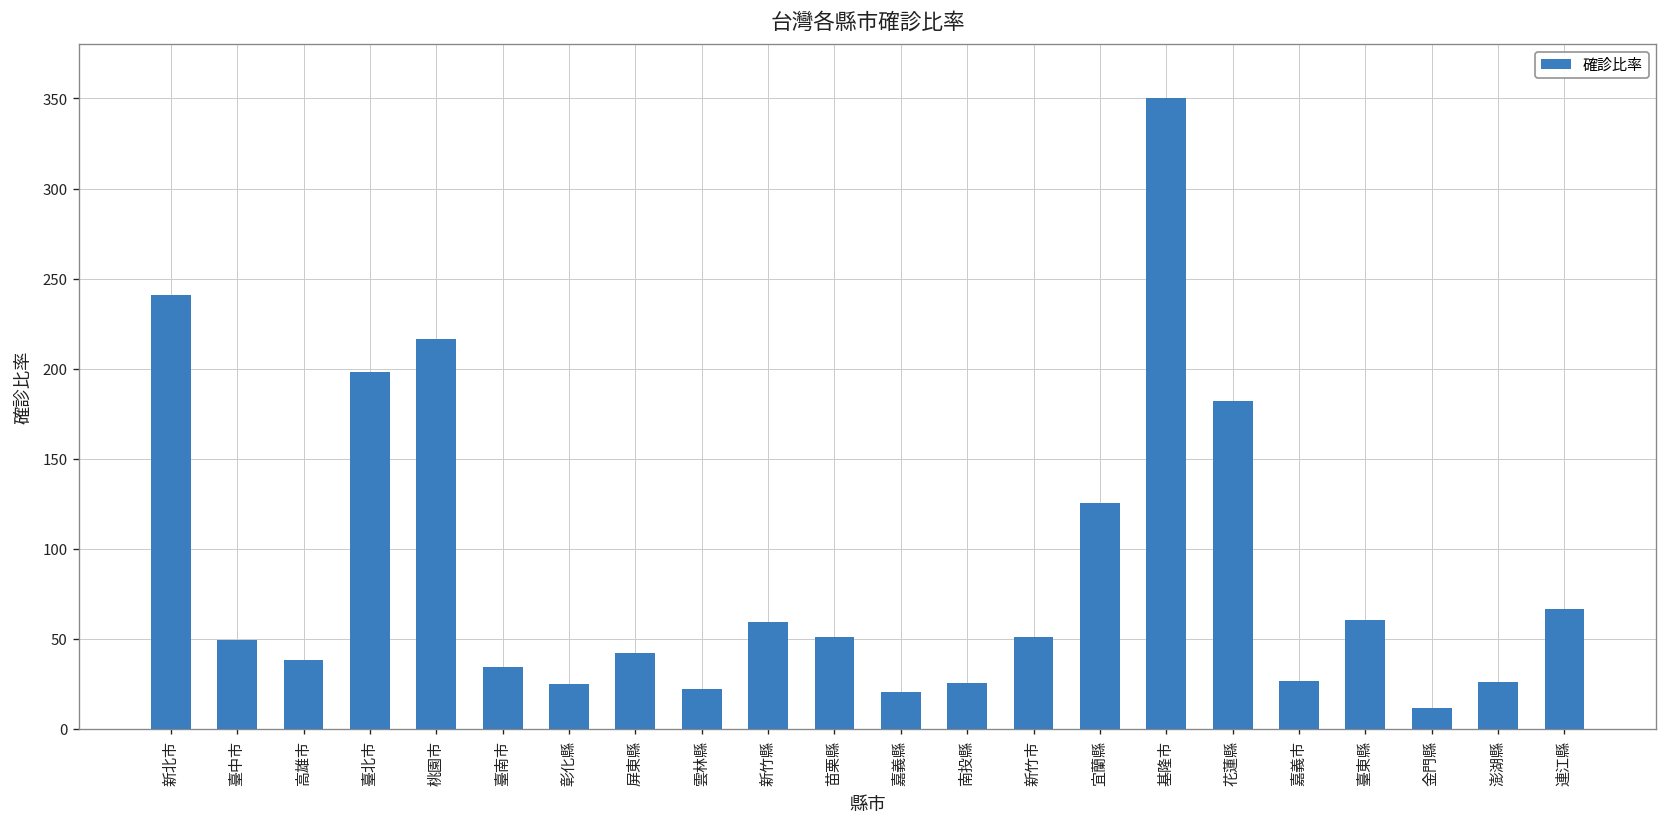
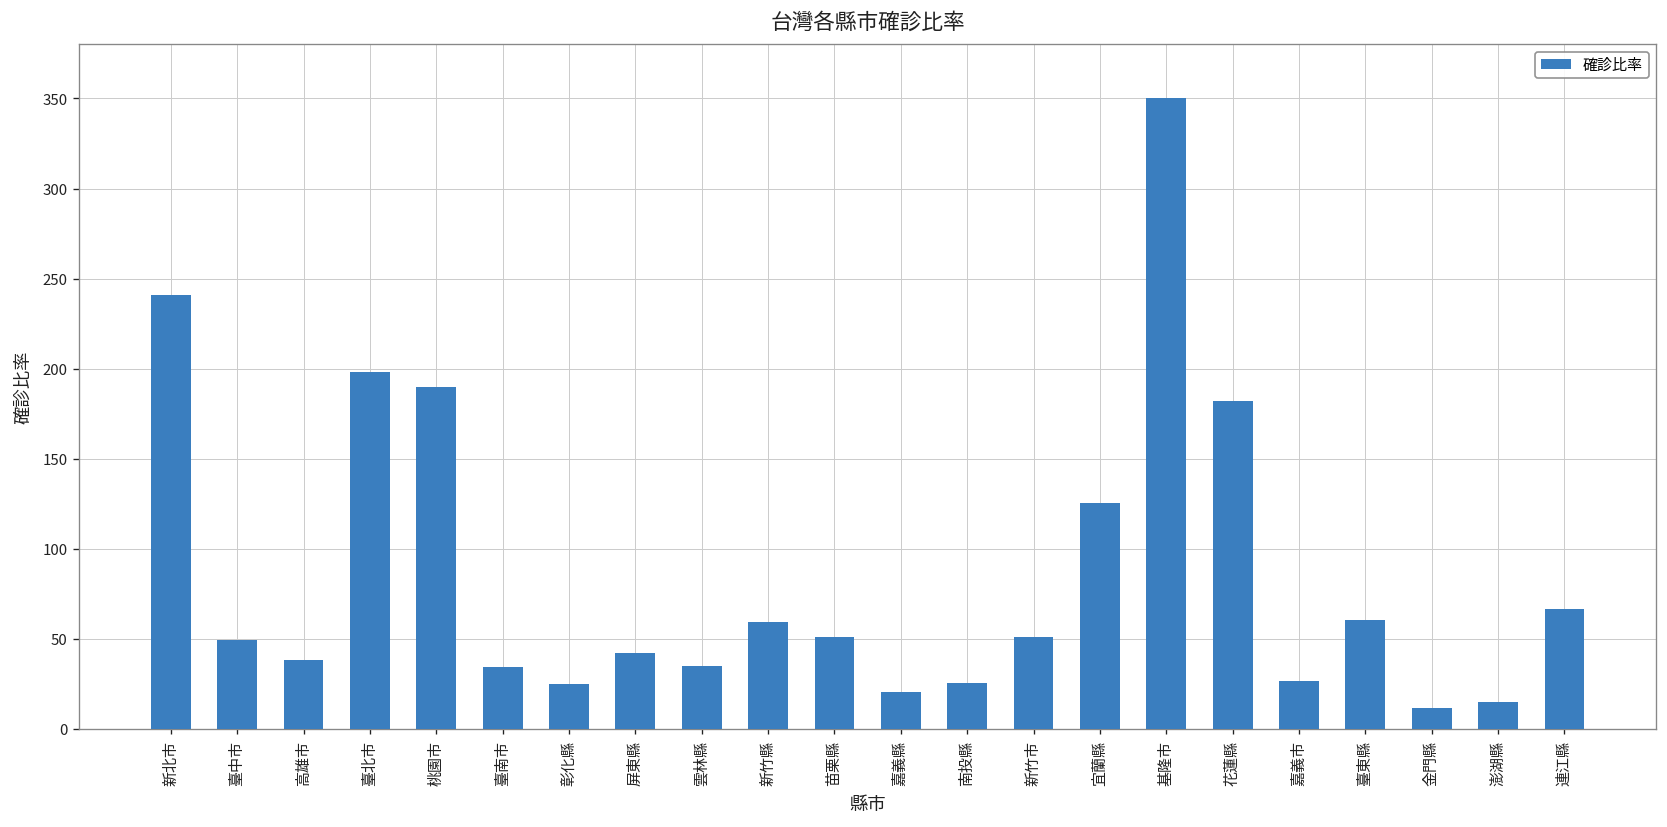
  {
    "新北市": 241,
    "臺中市": 49,
    "高雄市": 38,
    "臺北市": 198,
-   "桃園市": 217,
+   "桃園市": 190,
    "臺南市": 34,
    "彰化縣": 25,
    "屏東縣": 42,
-   "雲林縣": 22,
+   "雲林縣": 35,
    "新竹縣": 59,
    "苗栗縣": 51,
    "嘉義縣": 20,
    "南投縣": 25,
    "新竹市": 51,
    "宜蘭縣": 126,
    "基隆市": 350,
    "花蓮縣": 182,
    "嘉義市": 26,
    "臺東縣": 60,
    "金門縣": 12,
-   "澎湖縣": 26,
+   "澎湖縣": 15,
    "連江縣": 66
  }
